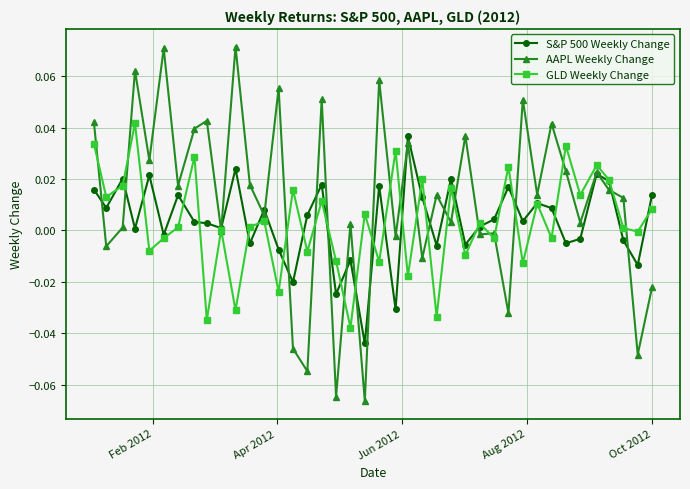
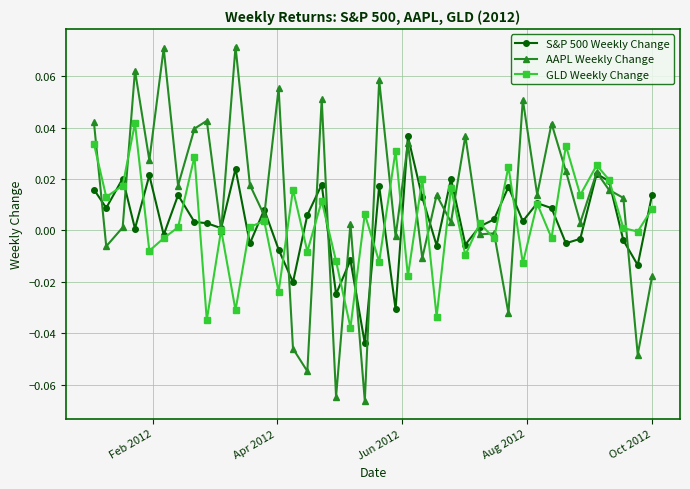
  {
    "S&P 500 Weekly Change": {
      "Oct 2012": 0.014
    },
    "AAPL Weekly Change": {
-     "Oct 2012": -0.022
+     "Oct 2012": -0.018
    },
    "GLD Weekly Change": {
      "Oct 2012": 0.008
    }
  }
